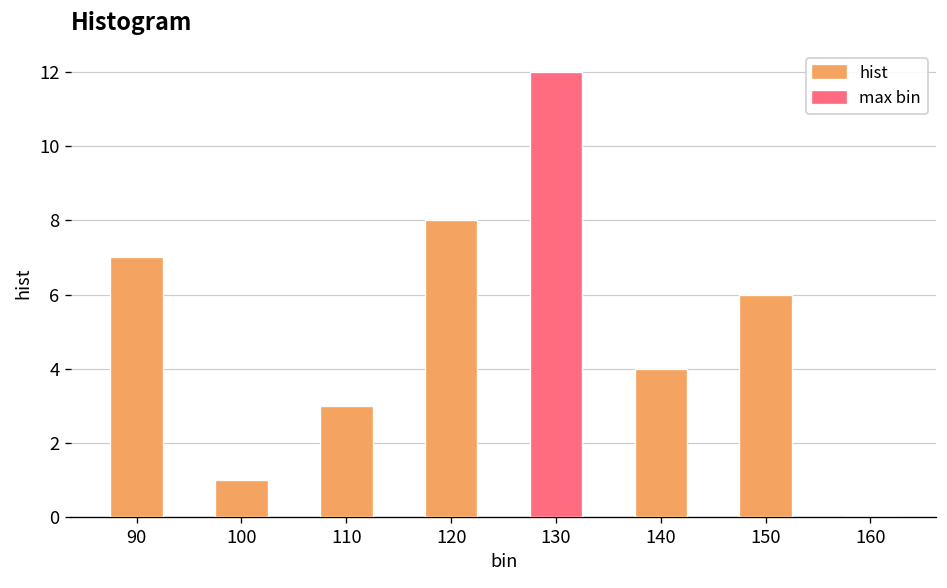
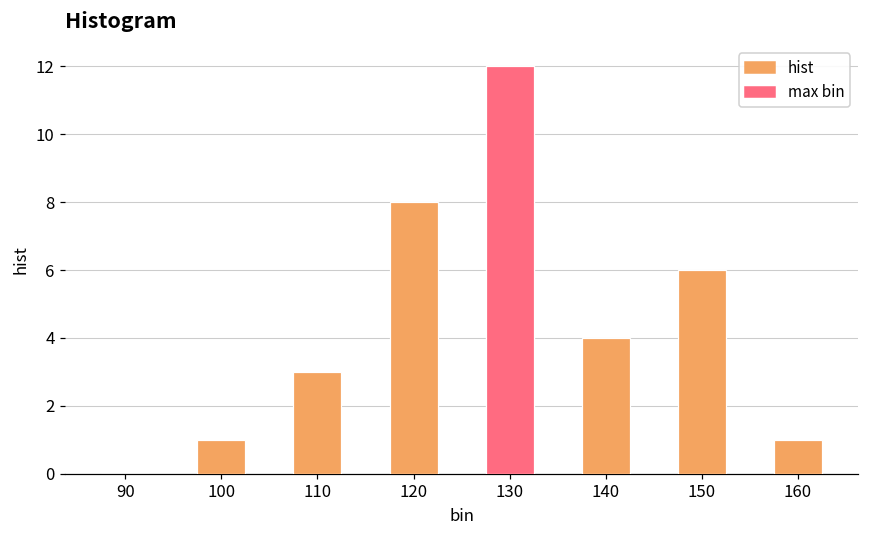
  {
    "hist": {
-     "90": 7,
+     "90": 0,
      "100": 1,
      "110": 3,
      "120": 8,
      "130": 12,
      "140": 4,
      "150": 6,
-     "160": 0
+     "160": 1
    },
    "max bin": {
      "130": 12
    }
  }
